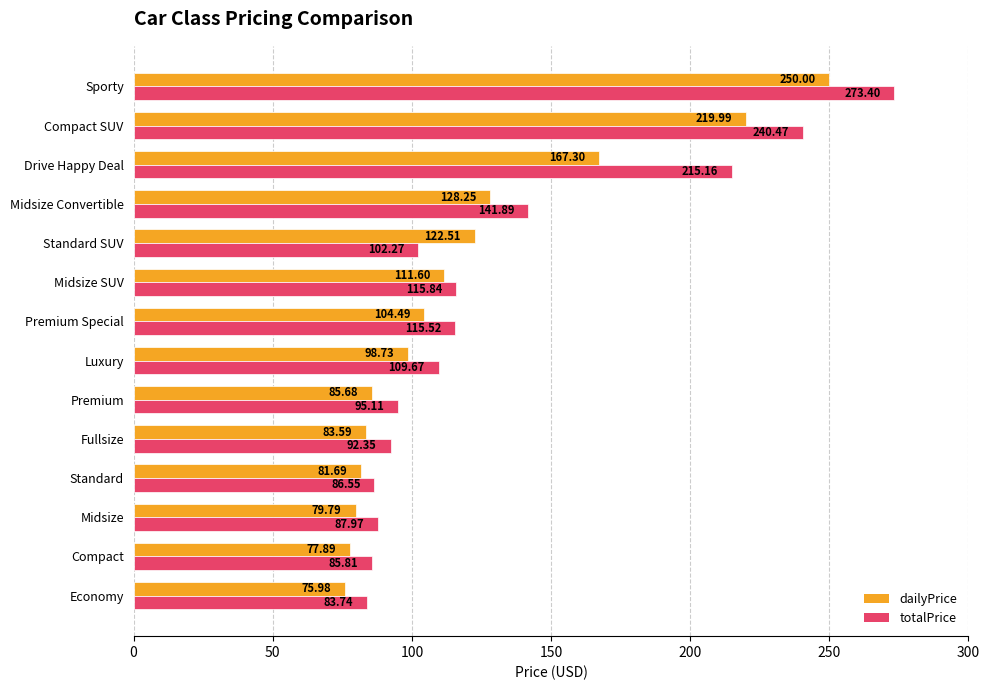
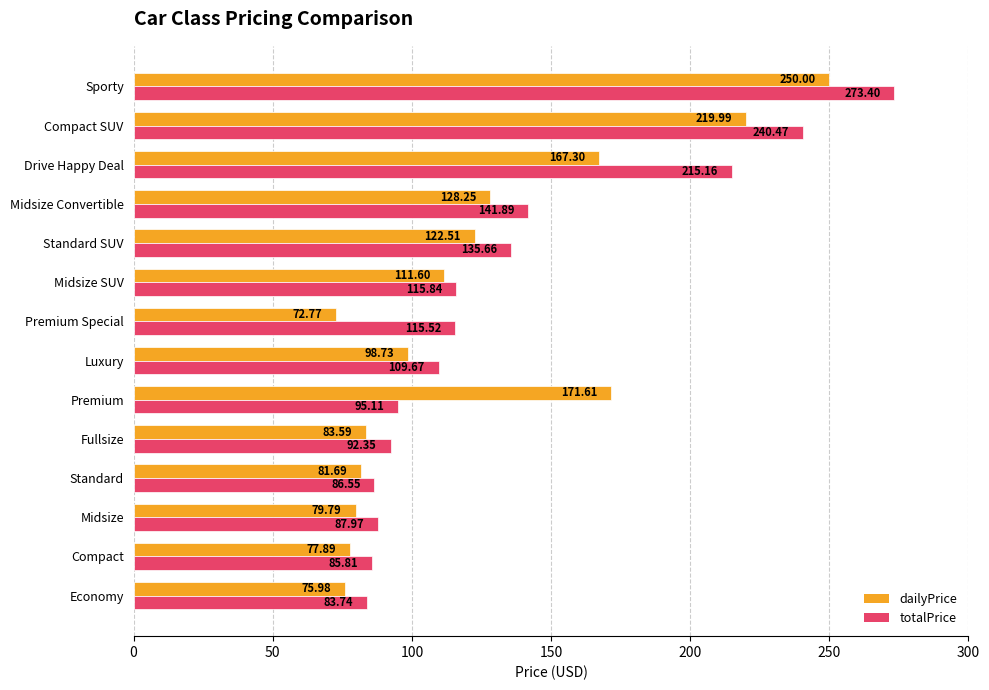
  {
    "dailyPrice": {
      "Sporty": 250.00,
      "Compact SUV": 219.99,
      "Drive Happy Deal": 167.30,
      "Midsize Convertible": 128.25,
      "Standard SUV": 122.51,
      "Midsize SUV": 111.60,
-     "Premium Special": 104.49,
+     "Premium Special": 72.77,
      "Luxury": 98.73,
-     "Premium": 85.68,
+     "Premium": 171.61,
      "Fullsize": 83.59,
      "Standard": 81.69,
      "Midsize": 79.79,
      "Compact": 77.89,
      "Economy": 75.98
    },
    "totalPrice": {
      "Sporty": 273.40,
      "Compact SUV": 240.47,
      "Drive Happy Deal": 215.16,
      "Midsize Convertible": 141.89,
-     "Standard SUV": 102.27,
+     "Standard SUV": 135.66,
      "Midsize SUV": 115.84,
      "Premium Special": 115.52,
      "Luxury": 109.67,
      "Premium": 95.11,
      "Fullsize": 92.35,
      "Standard": 86.55,
      "Midsize": 87.97,
      "Compact": 85.81,
      "Economy": 83.74
    }
  }
